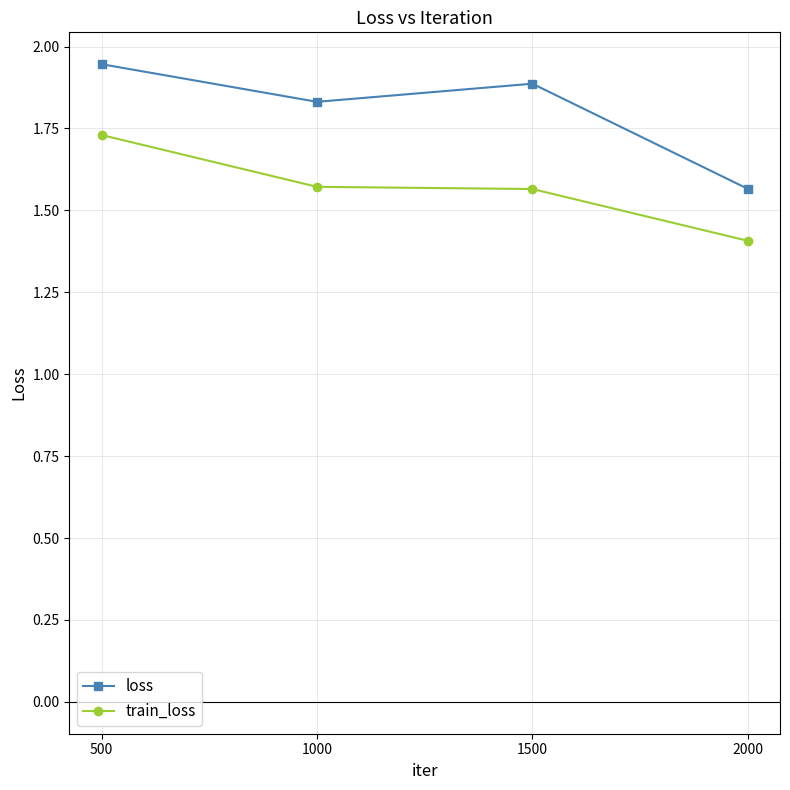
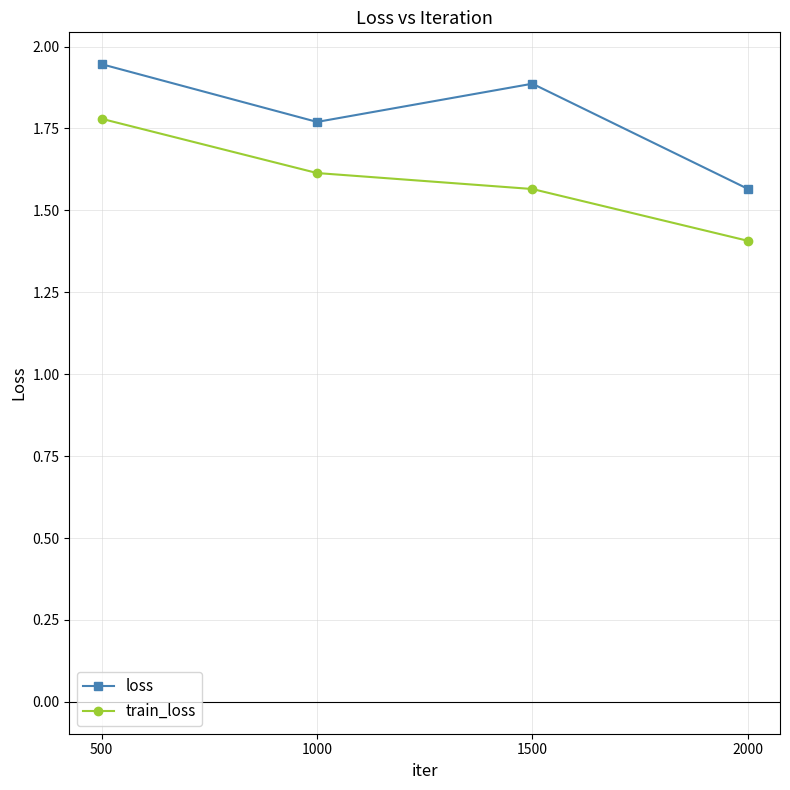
  {
    "loss": {
      "500": 1.95,
-     "1000": 1.83,
+     "1000": 1.77,
      "1500": 1.89,
      "2000": 1.57
    },
    "train_loss": {
-     "500": 1.73,
-     "1000": 1.57,
+     "500": 1.78,
+     "1000": 1.61,
      "1500": 1.57,
      "2000": 1.41
    }
  }
